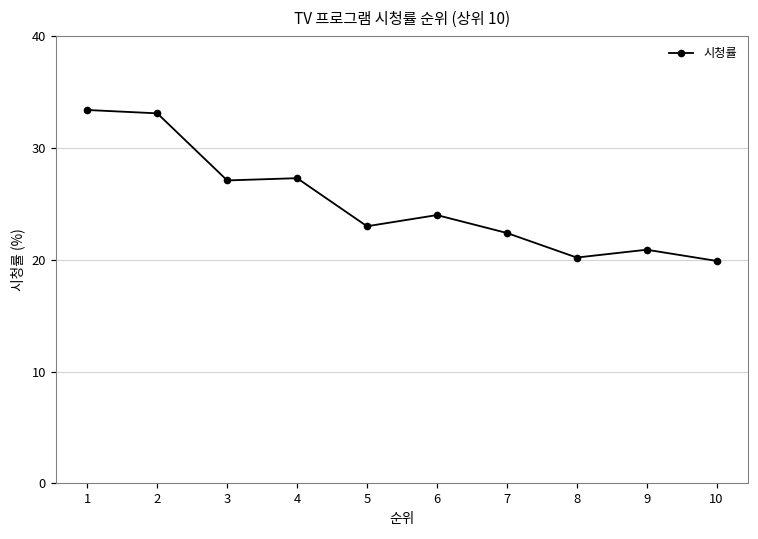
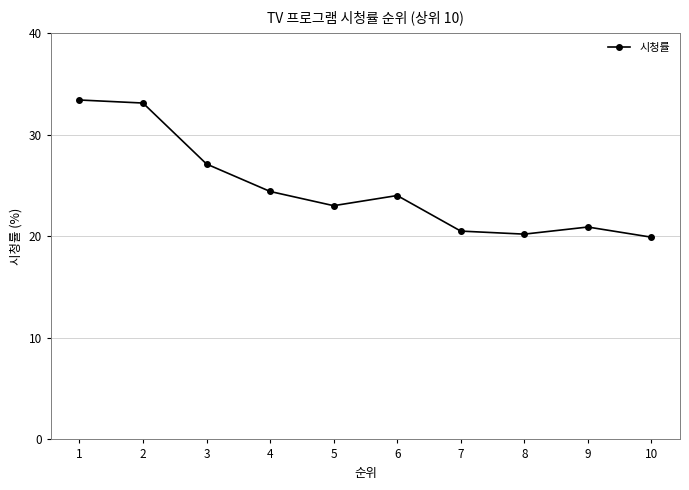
  {
    "1": 33.4,
    "2": 33.1,
    "3": 27.1,
-   "4": 27.3,
+   "4": 24.4,
    "5": 23.0,
    "6": 24.0,
-   "7": 22.4,
+   "7": 20.5,
    "8": 20.2,
    "9": 20.9,
    "10": 19.9
  }
